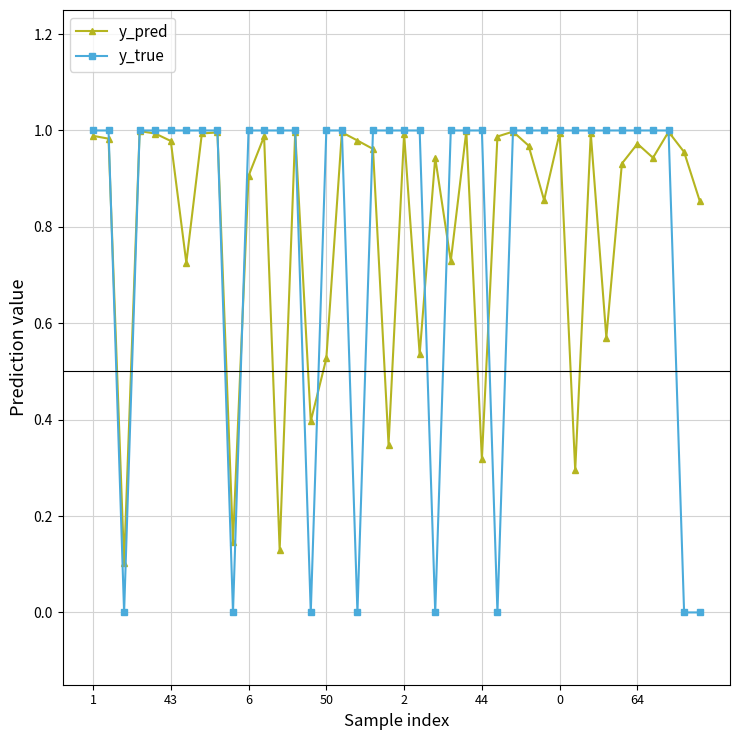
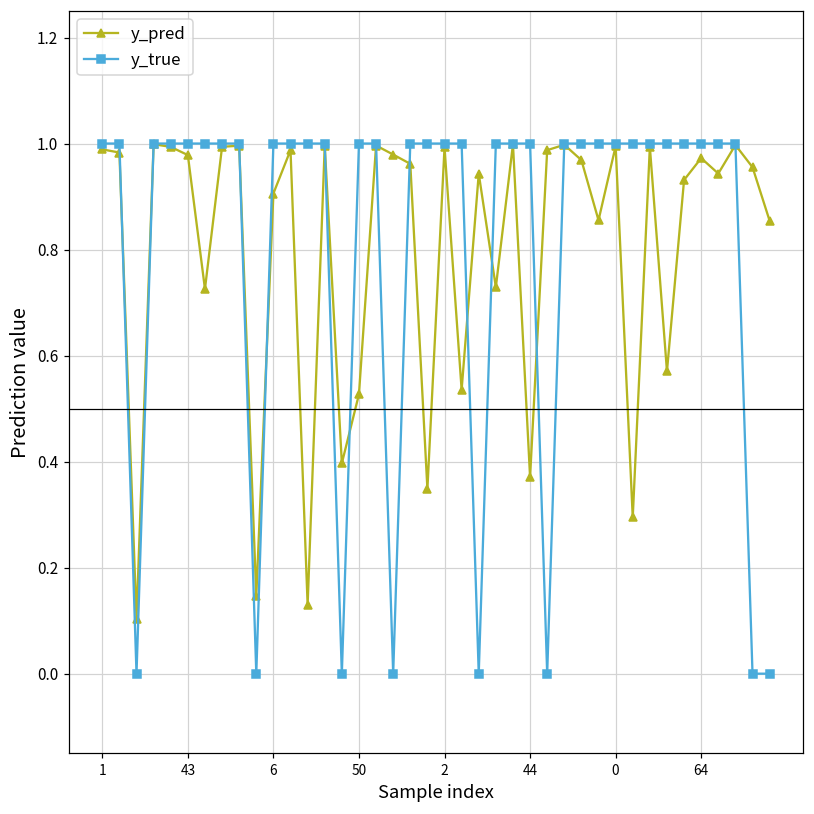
  {
    "y_pred": {
      "43": 0.98,
      "50": 0.53,
-     "44": 0.32,
+     "44": 0.37,
      "64": 0.97
    },
    "y_true": {
      "43": 1.00,
      "50": 1.00,
      "44": 1.00,
      "64": 1.00
    }
  }
